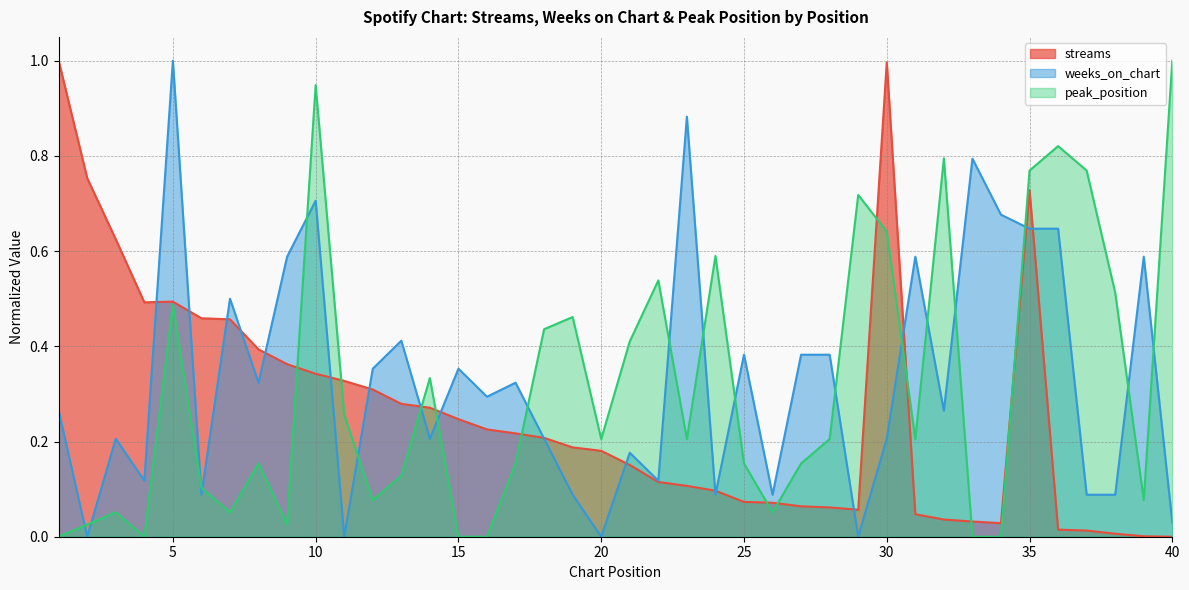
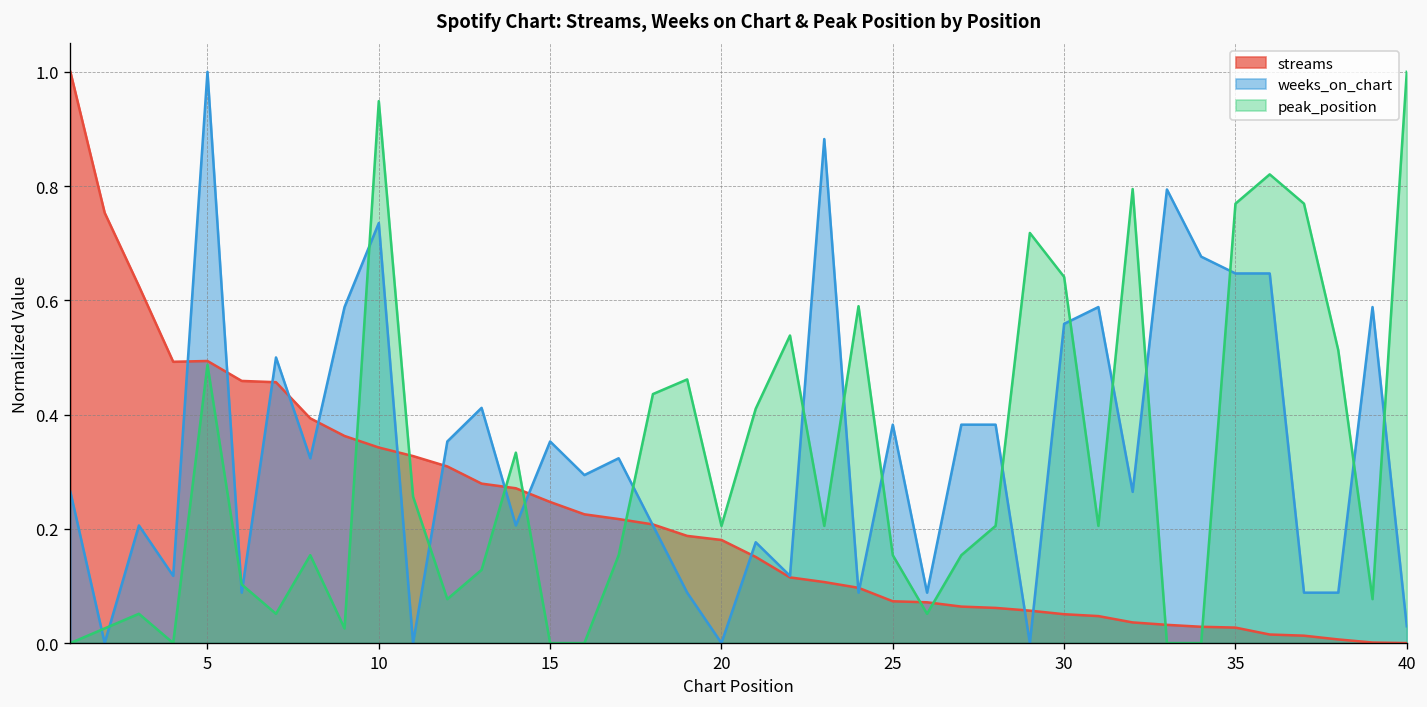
  {
    "streams": {
      "5": 0.49,
      "10": 0.34,
      "15": 0.25,
      "20": 0.18,
      "25": 0.07,
-     "30": 1.00,
-     "35": 0.73,
+     "30": 0.05,
+     "35": 0.03,
      "40": 0.00
    },
    "weeks_on_chart": {
      "5": 1.00,
-     "10": 0.71,
+     "10": 0.74,
      "15": 0.35,
      "20": 0.00,
      "25": 0.38,
-     "30": 0.21,
+     "30": 0.56,
      "35": 0.65,
      "40": 0.03
    },
    "peak_position": {
      "5": 0.49,
      "10": 0.95,
      "15": 0.00,
      "20": 0.21,
      "25": 0.15,
      "30": 0.64,
      "35": 0.77,
      "40": 1.00
    }
  }
